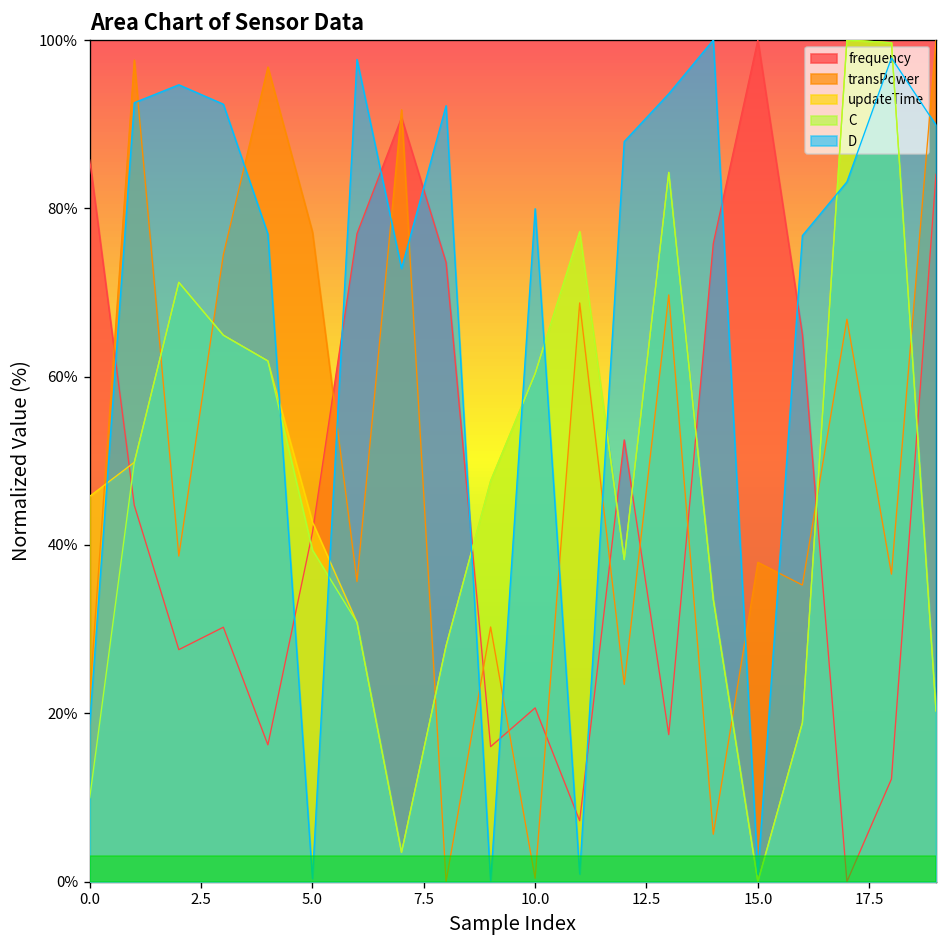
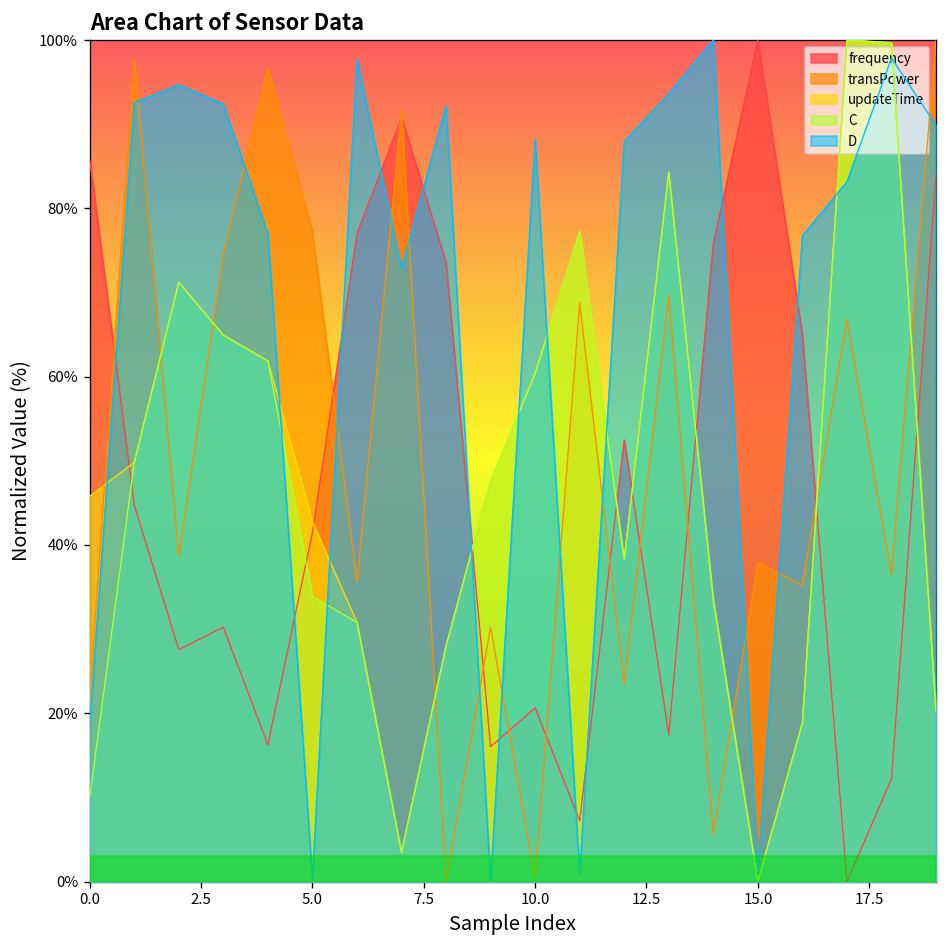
  {
    "frequency": {
      "0.0": "86%",
      "5.0": "41%",
      "10.0": "21%",
      "15.0": "100%"
    },
    "transPower": {
      "0.0": "22%",
      "5.0": "77%",
      "15.0": "38%"
    },
    "updateTime": {
      "0.0": "46%",
      "5.0": "43%"
    },
    "C": {
      "0.0": "10%",
-     "5.0": "39%"
+     "5.0": "34%"
    },
    "D": {
      "0.0": "19%",
-     "10.0": "80%"
+     "10.0": "88%"
    }
  }
